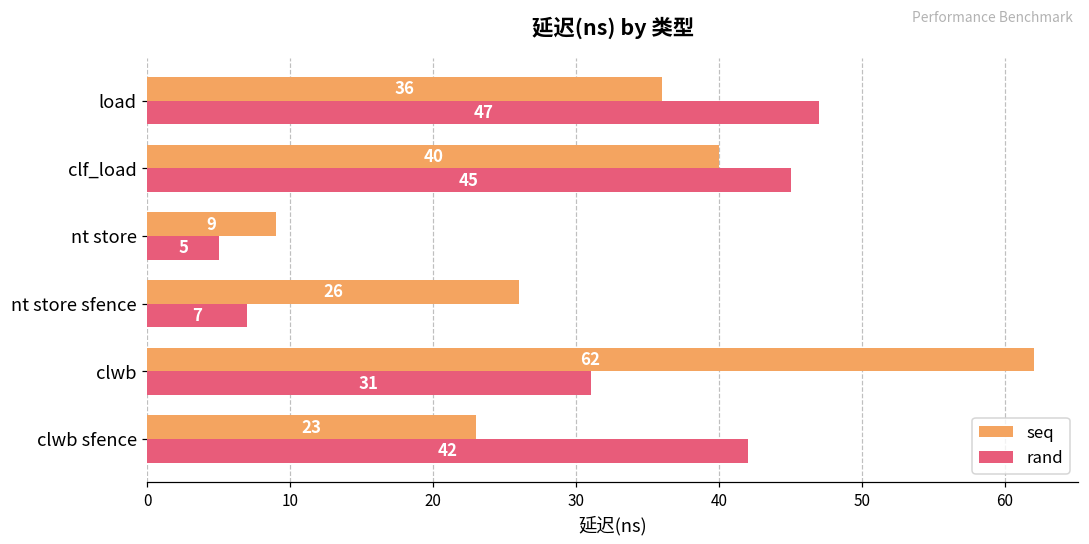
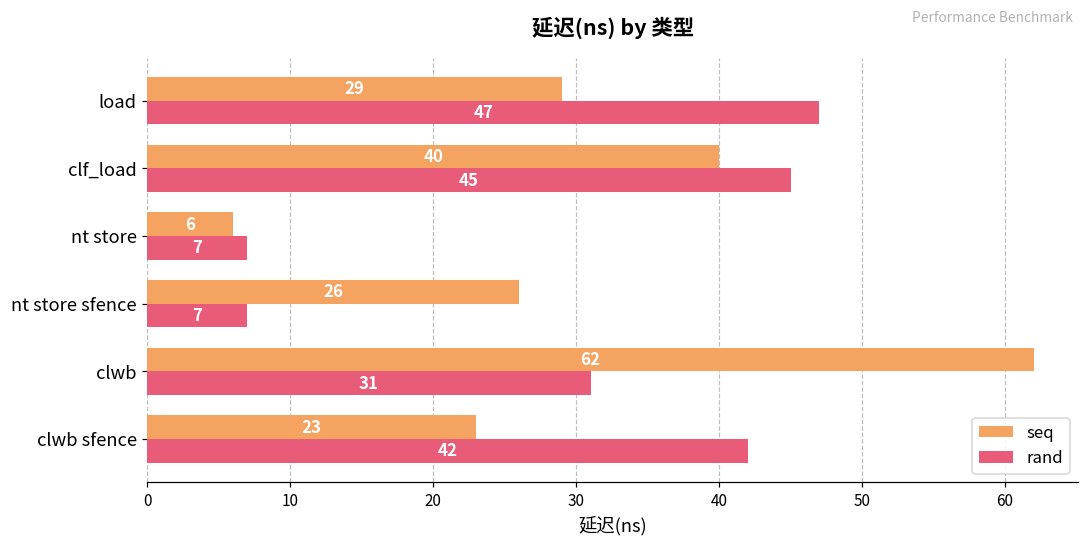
  {
    "seq": {
-     "load": 36,
+     "load": 29,
      "clf_load": 40,
-     "nt store": 9,
+     "nt store": 6,
      "nt store sfence": 26,
      "clwb": 62,
      "clwb sfence": 23
    },
    "rand": {
      "load": 47,
      "clf_load": 45,
-     "nt store": 5,
+     "nt store": 7,
      "nt store sfence": 7,
      "clwb": 31,
      "clwb sfence": 42
    }
  }
